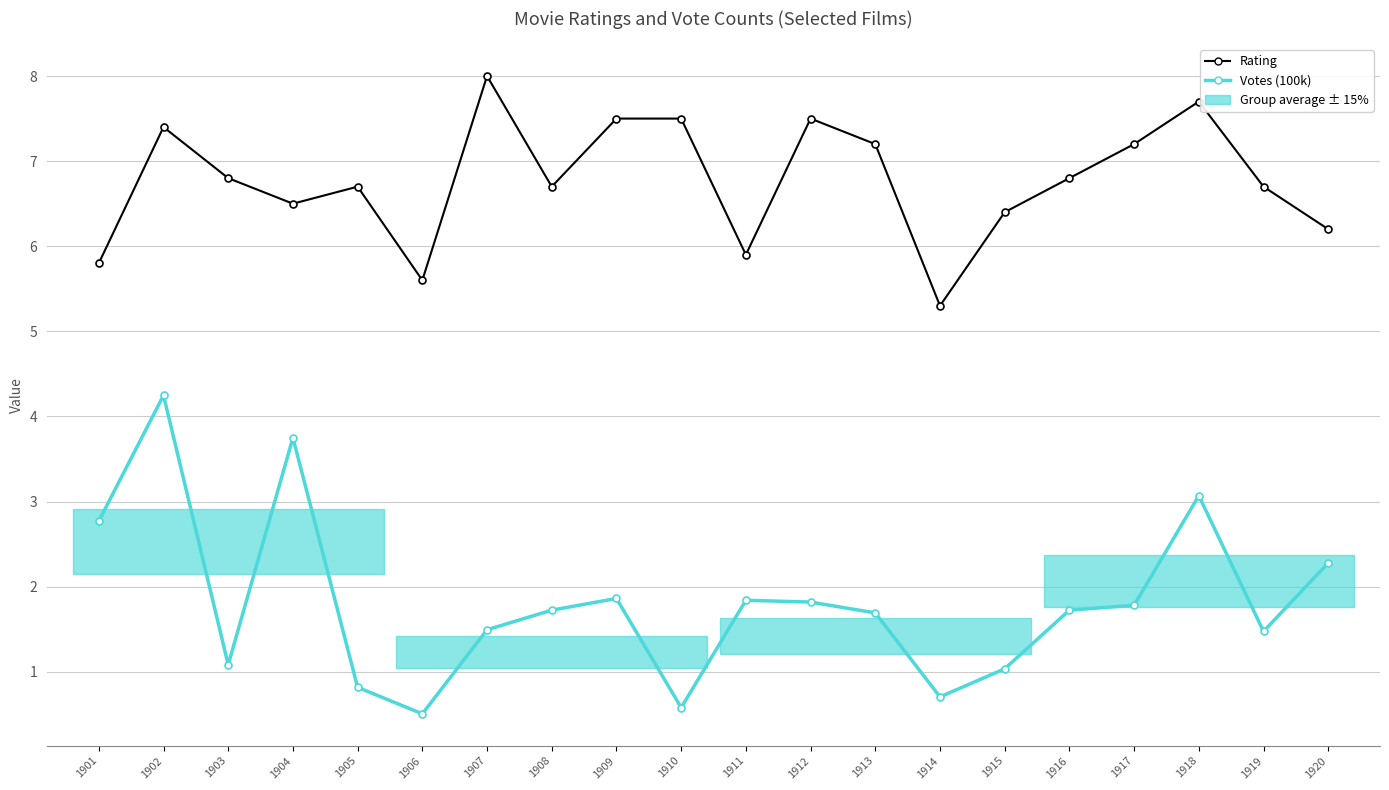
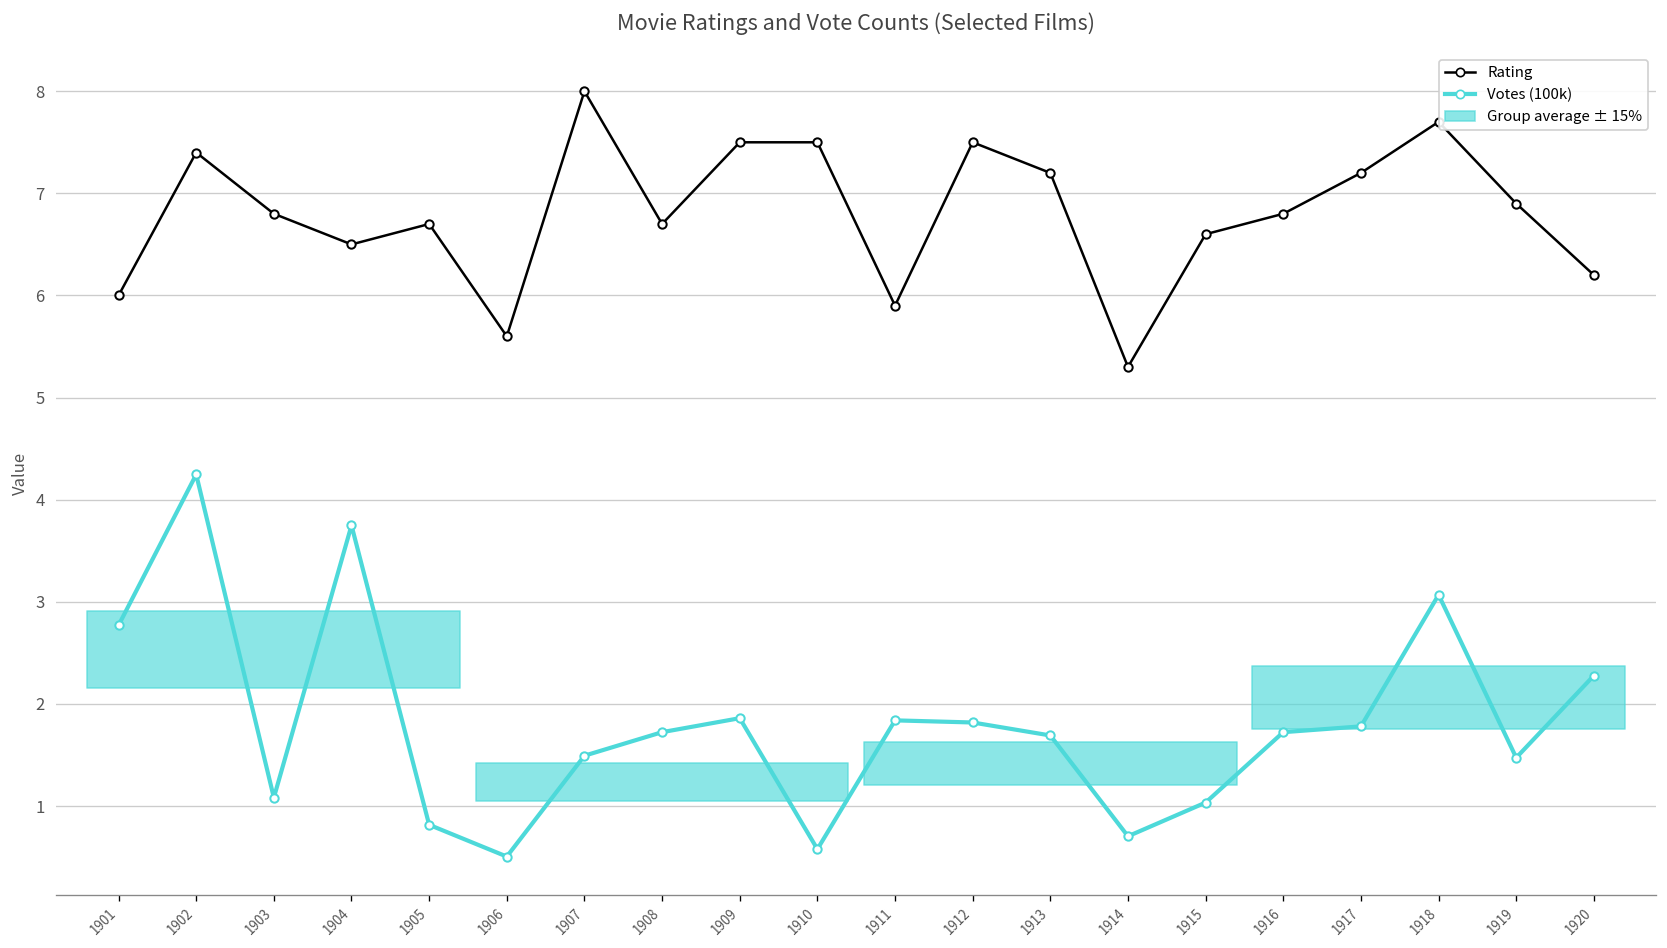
  {
    "Rating": {
-     "1901": 5.8,
+     "1901": 6.0,
      "1902": 7.4,
      "1903": 6.8,
      "1904": 6.5,
      "1905": 6.7,
      "1906": 5.6,
      "1907": 8.0,
      "1908": 6.7,
      "1909": 7.5,
      "1910": 7.5,
      "1911": 5.9,
      "1912": 7.5,
      "1913": 7.2,
      "1914": 5.3,
-     "1915": 6.4,
+     "1915": 6.6,
      "1916": 6.8,
      "1917": 7.2,
      "1918": 7.7,
-     "1919": 6.7,
+     "1919": 6.9,
      "1920": 6.2
    }
  }
